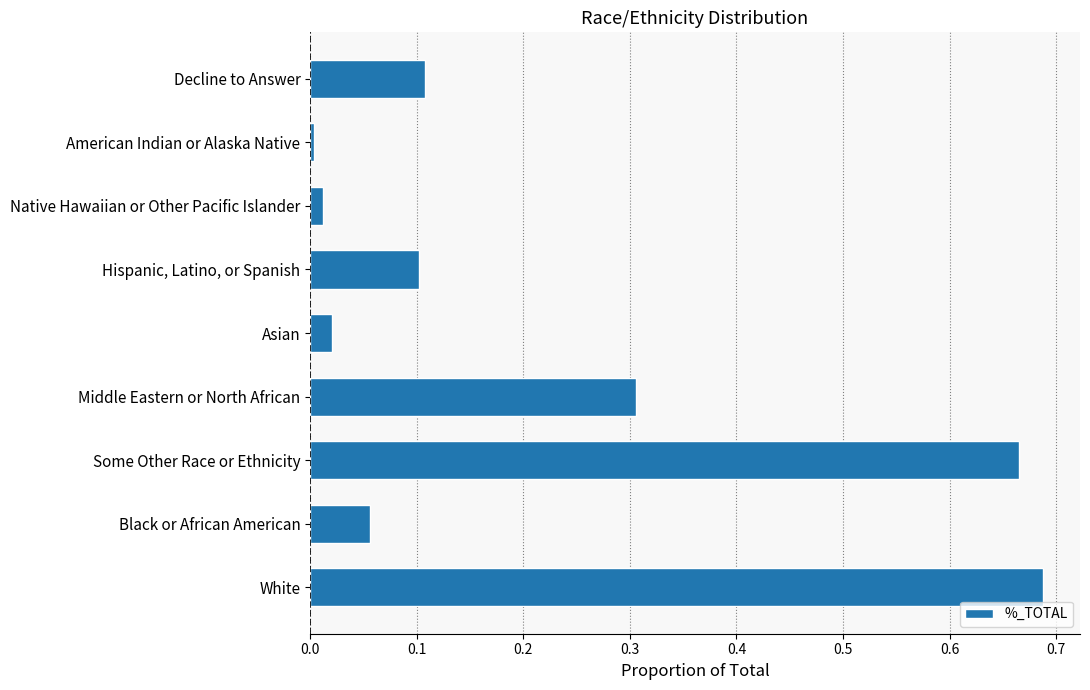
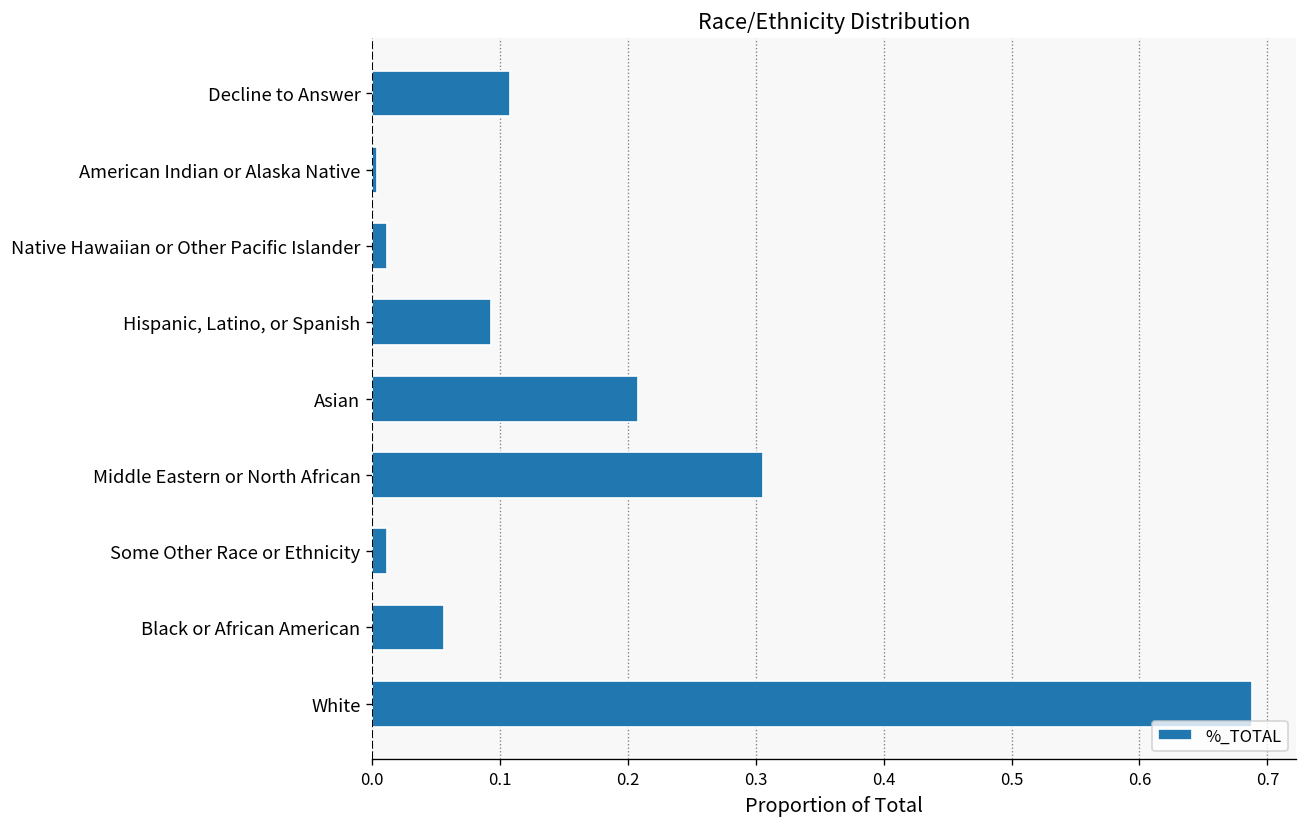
  {
    "Decline to Answer": 0.108,
    "American Indian or Alaska Native": 0.004,
    "Native Hawaiian or Other Pacific Islander": 0.012,
-   "Hispanic, Latino, or Spanish": 0.102,
-   "Asian": 0.021,
+   "Hispanic, Latino, or Spanish": 0.093,
+   "Asian": 0.208,
    "Middle Eastern or North African": 0.306,
-   "Some Other Race or Ethnicity": 0.665,
+   "Some Other Race or Ethnicity": 0.012,
    "Black or African American": 0.056,
    "White": 0.688
  }
